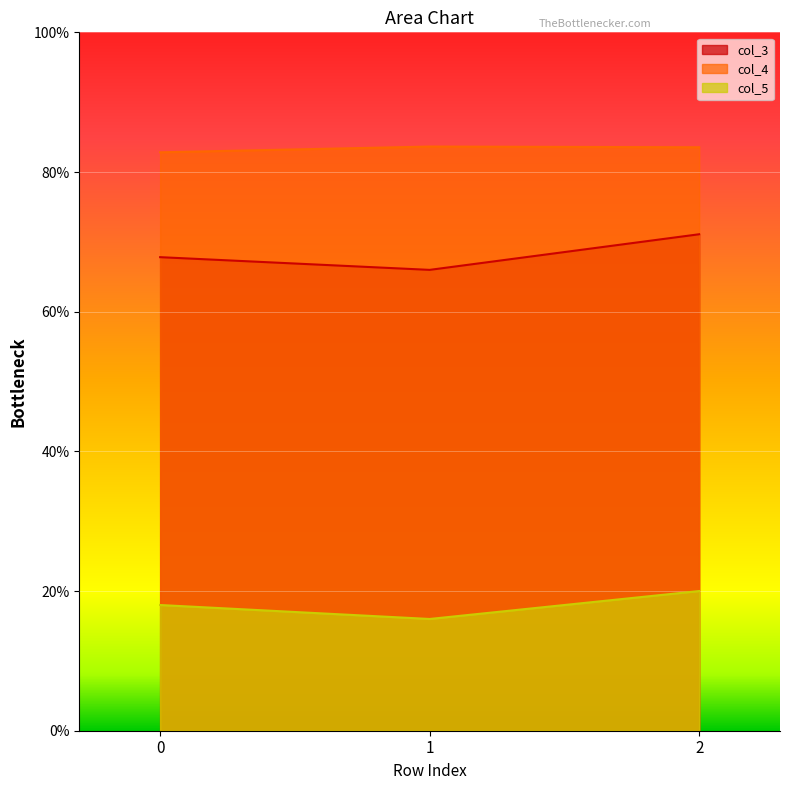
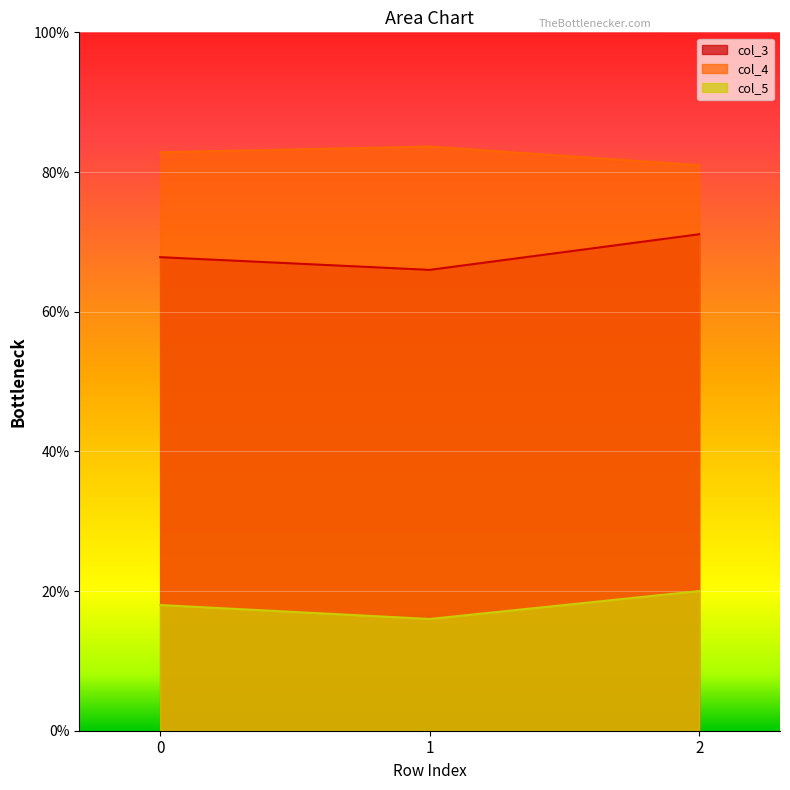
  {
    "col_3": {
      "0": "68%",
      "1": "66%",
      "2": "71%"
    },
    "col_4": {
      "0": "83%",
      "1": "84%",
-     "2": "84%"
+     "2": "81%"
    },
    "col_5": {
      "0": "18%",
      "1": "16%",
      "2": "20%"
    }
  }
